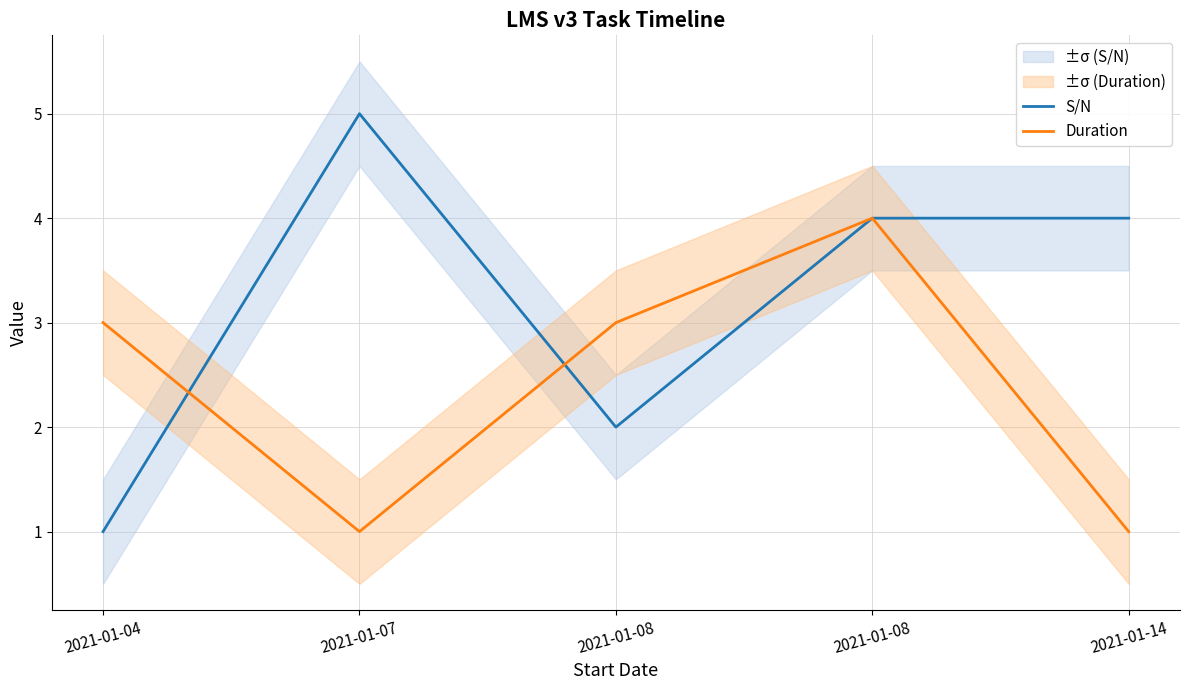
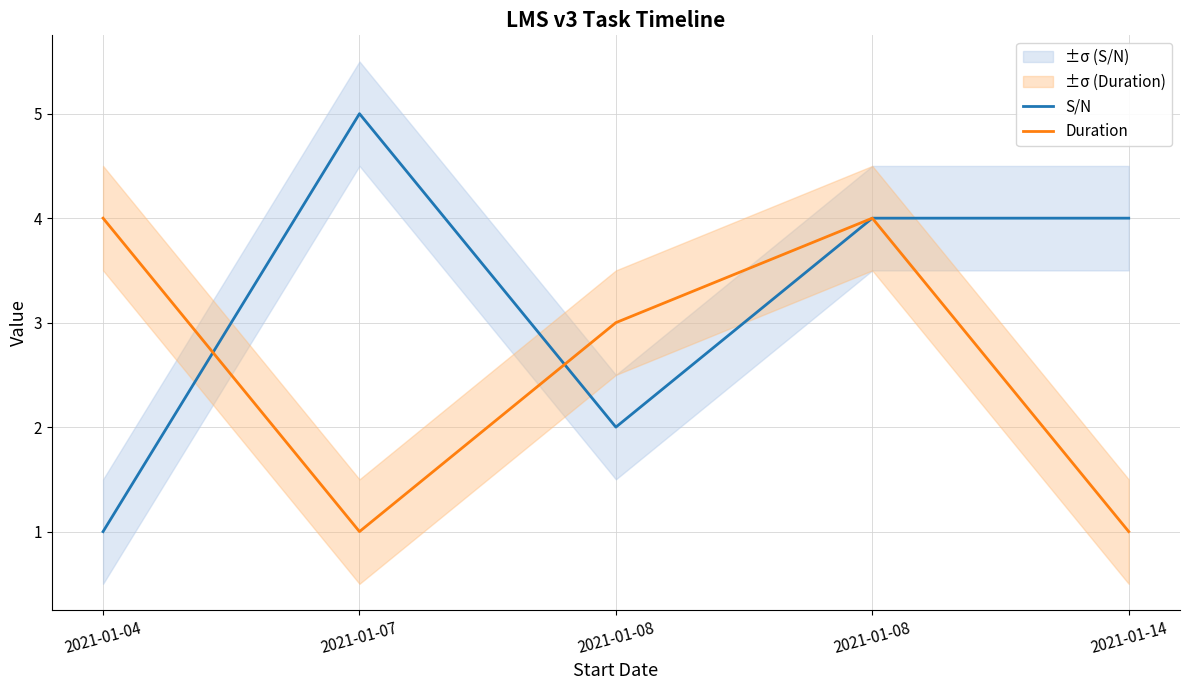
  {
    "S/N": {
      "2021-01-04": 1,
      "2021-01-07": 5,
      "2021-01-14": 4
    },
    "Duration": {
-     "2021-01-04": 3,
+     "2021-01-04": 4,
      "2021-01-07": 1,
      "2021-01-14": 1
    }
  }
